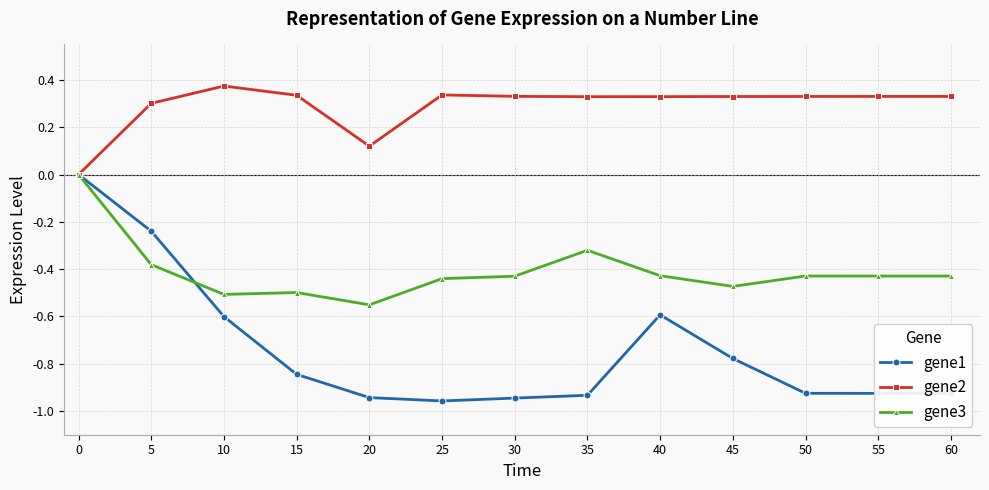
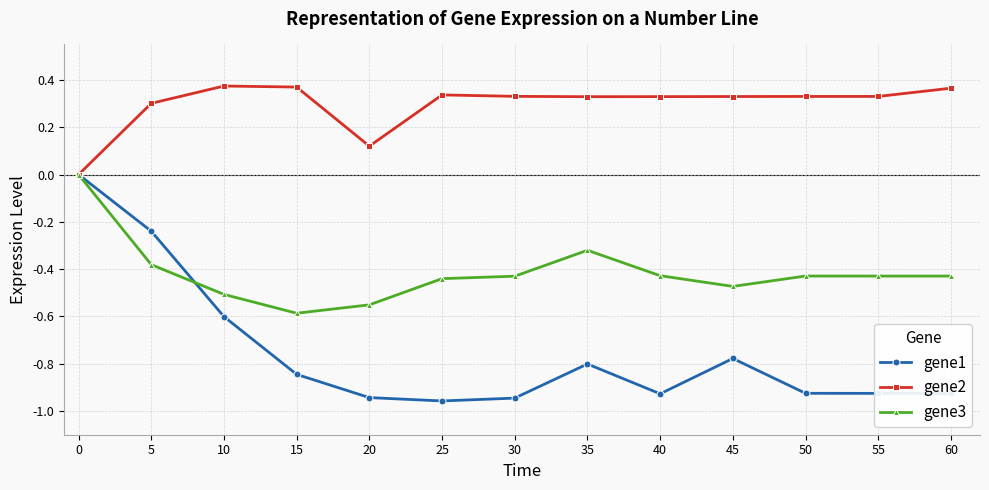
  {
    "gene1": {
      "5": -0.24,
      "10": -0.60,
      "15": -0.84,
      "20": -0.94,
      "25": -0.96,
      "30": -0.95,
-     "35": -0.93,
-     "40": -0.59,
+     "35": -0.80,
+     "40": -0.93,
      "45": -0.78,
      "50": -0.92
    },
    "gene2": {
      "5": 0.30,
      "10": 0.37,
-     "15": 0.34,
+     "15": 0.37,
      "20": 0.12,
      "25": 0.34,
      "30": 0.33,
      "35": 0.33,
      "40": 0.33,
      "45": 0.33,
      "50": 0.33,
      "55": 0.33,
-     "60": 0.33
+     "60": 0.37
    },
    "gene3": {
      "5": -0.38,
      "10": -0.51,
-     "15": -0.50,
+     "15": -0.59,
      "20": -0.55,
      "25": -0.44,
      "30": -0.43,
      "35": -0.32,
      "40": -0.43,
      "45": -0.47,
      "50": -0.43,
      "55": -0.43,
      "60": -0.43
    }
  }
